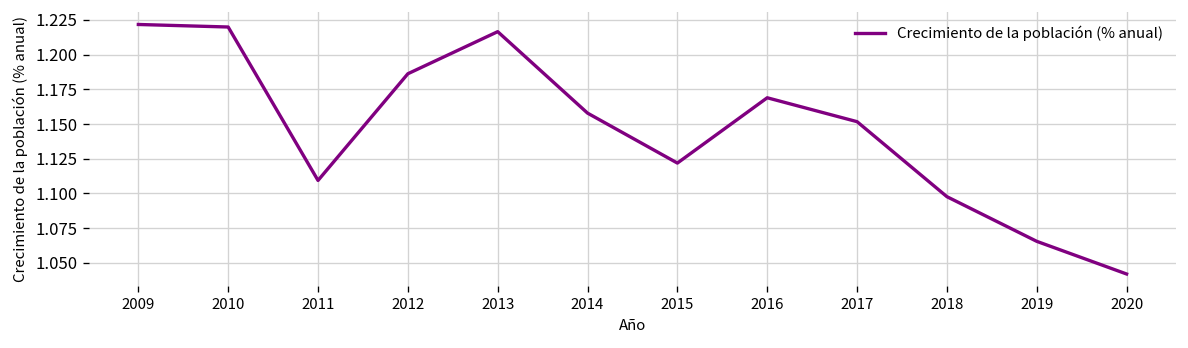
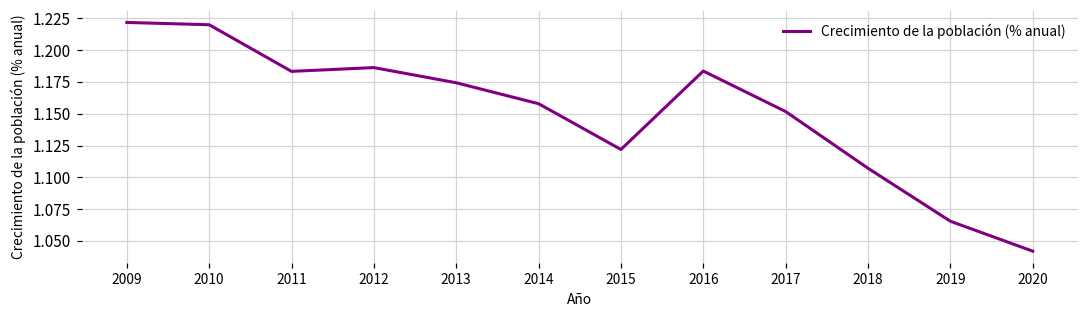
  {
    "2009": 1.222,
    "2010": 1.220,
-   "2011": 1.109,
+   "2011": 1.183,
    "2012": 1.186,
-   "2013": 1.217,
+   "2013": 1.174,
    "2014": 1.158,
    "2015": 1.122,
-   "2016": 1.169,
+   "2016": 1.184,
    "2017": 1.152,
-   "2018": 1.098,
+   "2018": 1.107,
    "2019": 1.066,
    "2020": 1.042
  }
